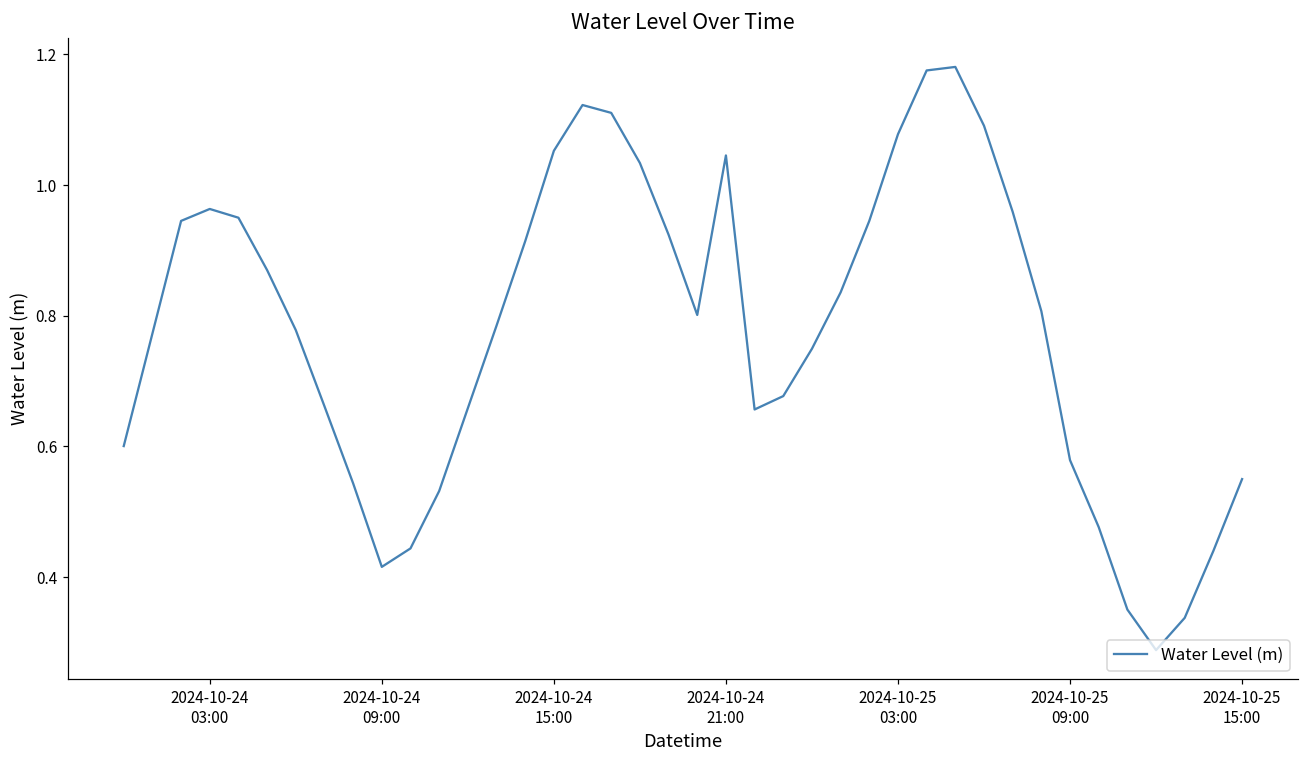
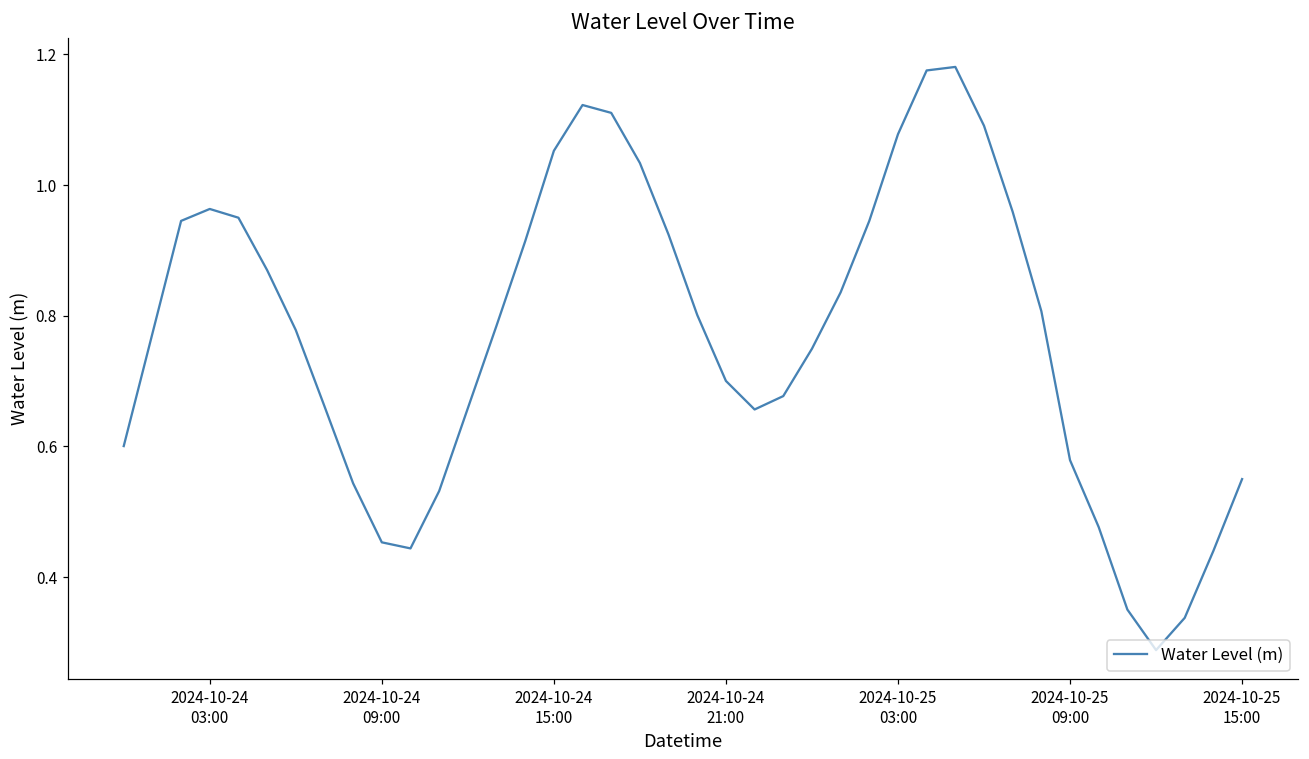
  {
    "2024-10-24 03:00": 0.96,
-   "2024-10-24 09:00": 0.42,
+   "2024-10-24 09:00": 0.45,
    "2024-10-24 15:00": 1.05,
-   "2024-10-24 21:00": 1.05,
+   "2024-10-24 21:00": 0.70,
    "2024-10-25 03:00": 1.08,
    "2024-10-25 09:00": 0.58,
    "2024-10-25 15:00": 0.55
  }
